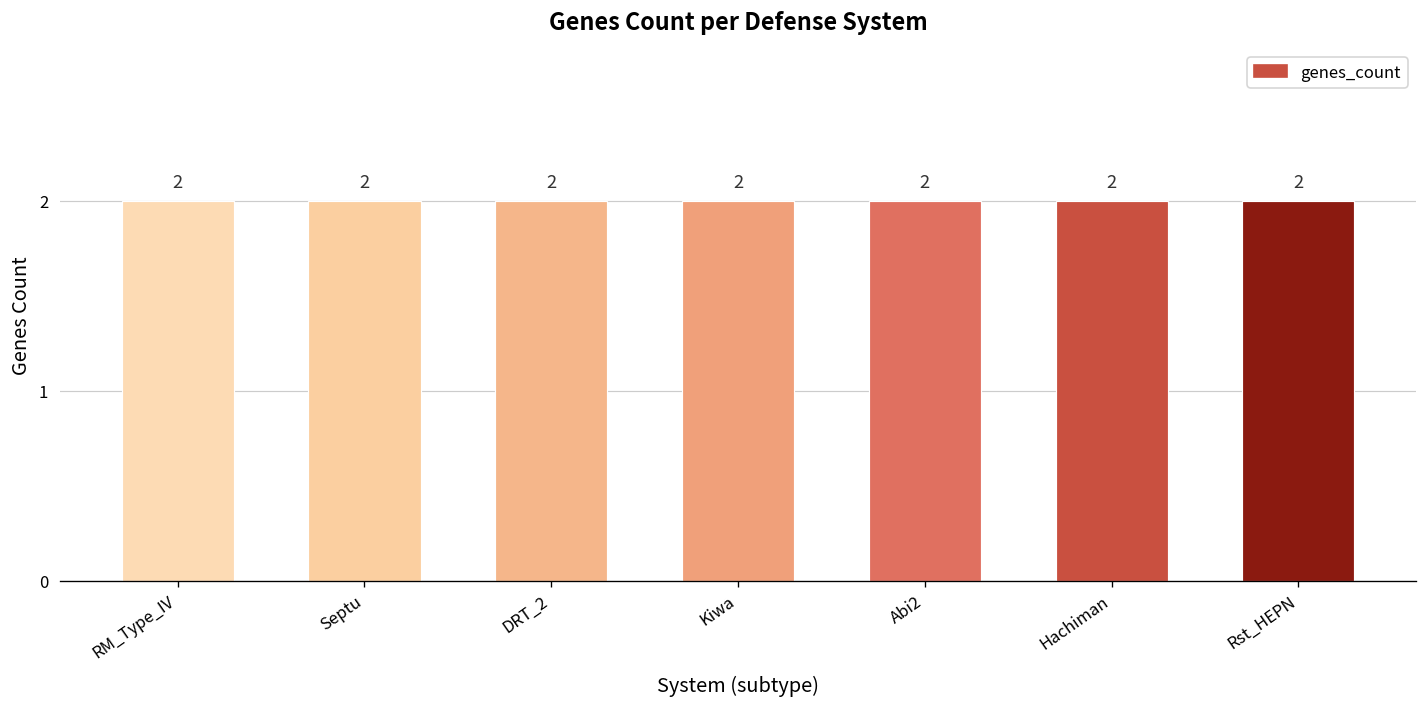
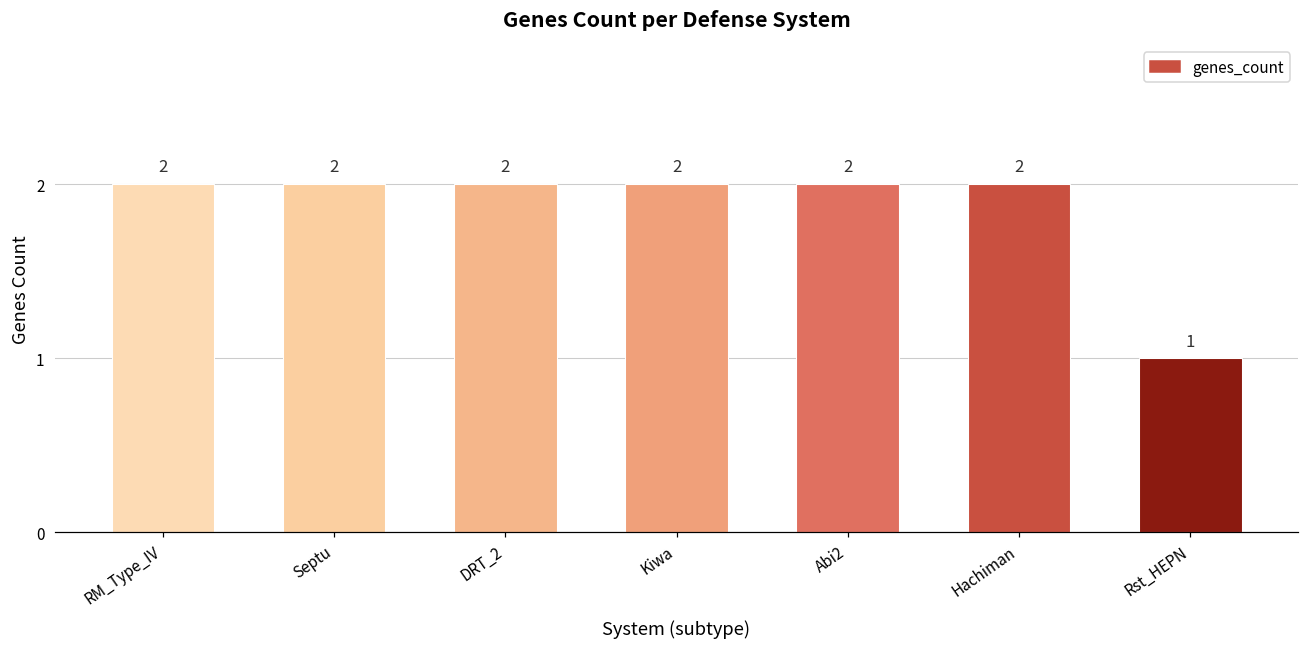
  {
    "RM_Type_IV": 2,
    "Septu": 2,
    "DRT_2": 2,
    "Kiwa": 2,
    "Abi2": 2,
    "Hachiman": 2,
-   "Rst_HEPN": 2
+   "Rst_HEPN": 1
  }
